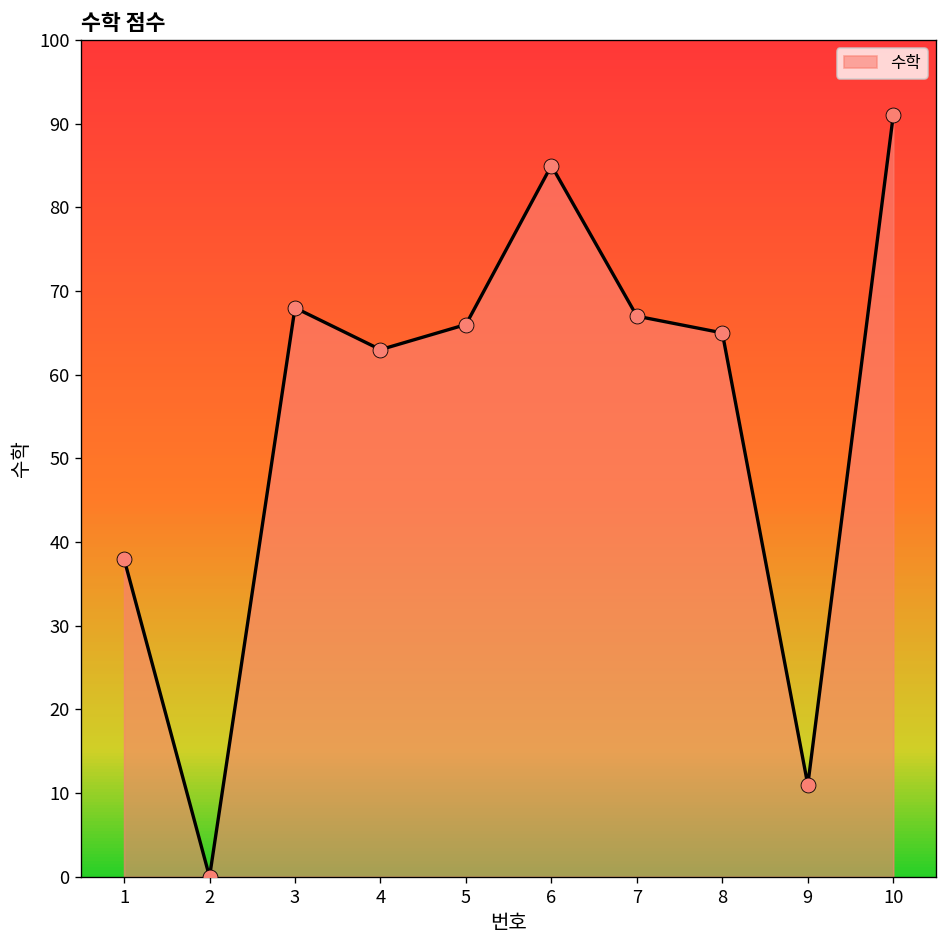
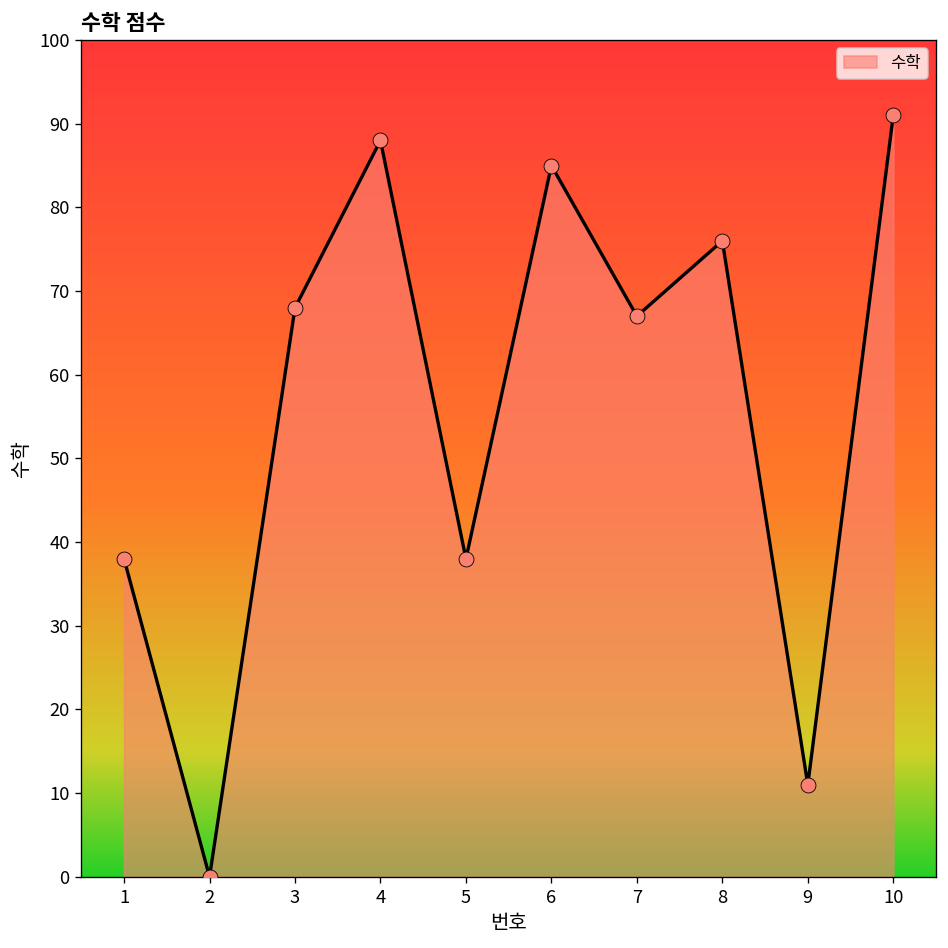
  {
    "1": 38,
    "2": 0,
    "3": 68,
-   "4": 63,
-   "5": 66,
+   "4": 88,
+   "5": 38,
    "6": 85,
    "7": 67,
-   "8": 65,
+   "8": 76,
    "9": 11,
    "10": 91
  }
